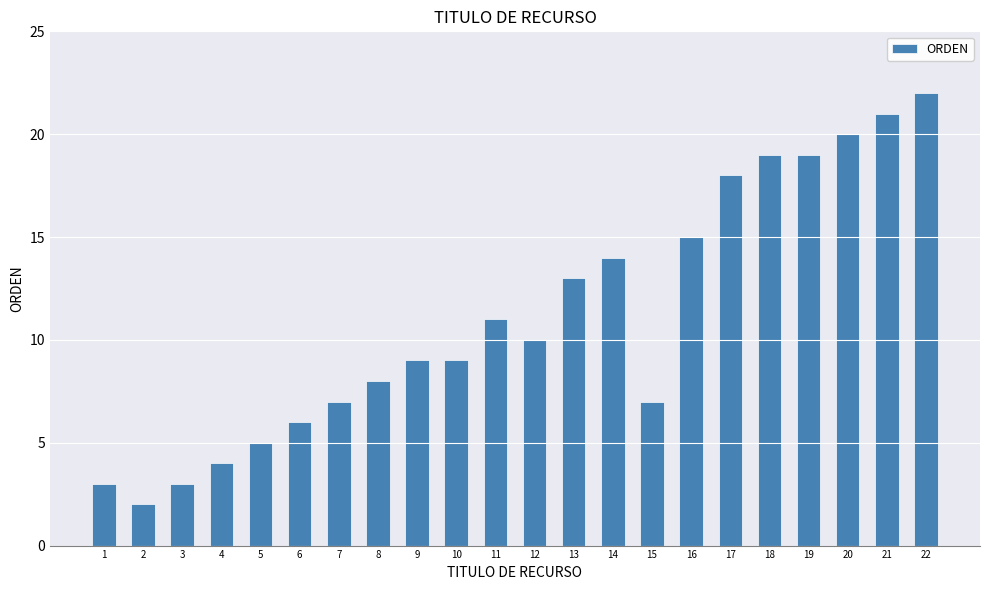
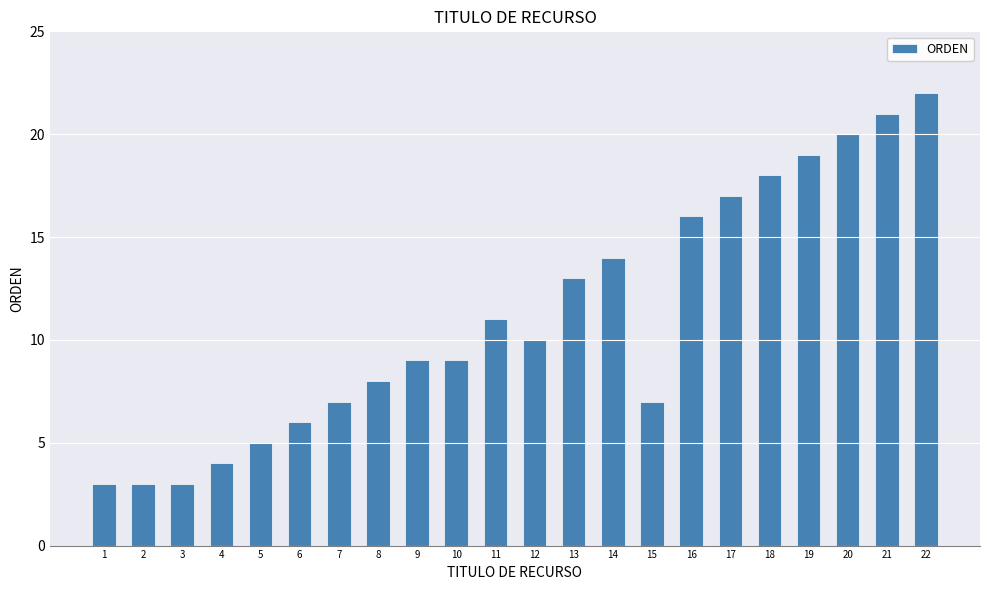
  {
    "1": 3,
-   "2": 2,
+   "2": 3,
    "3": 3,
    "4": 4,
    "5": 5,
    "6": 6,
    "7": 7,
    "8": 8,
    "9": 9,
    "10": 9,
    "11": 11,
    "12": 10,
    "13": 13,
    "14": 14,
    "15": 7,
-   "16": 15,
-   "17": 18,
-   "18": 19,
+   "16": 16,
+   "17": 17,
+   "18": 18,
    "19": 19,
    "20": 20,
    "21": 21,
    "22": 22
  }
